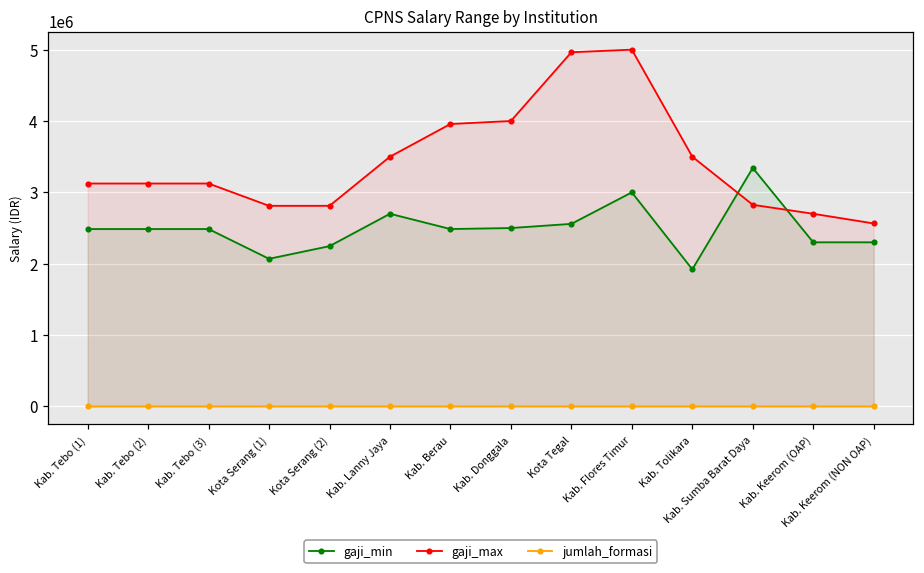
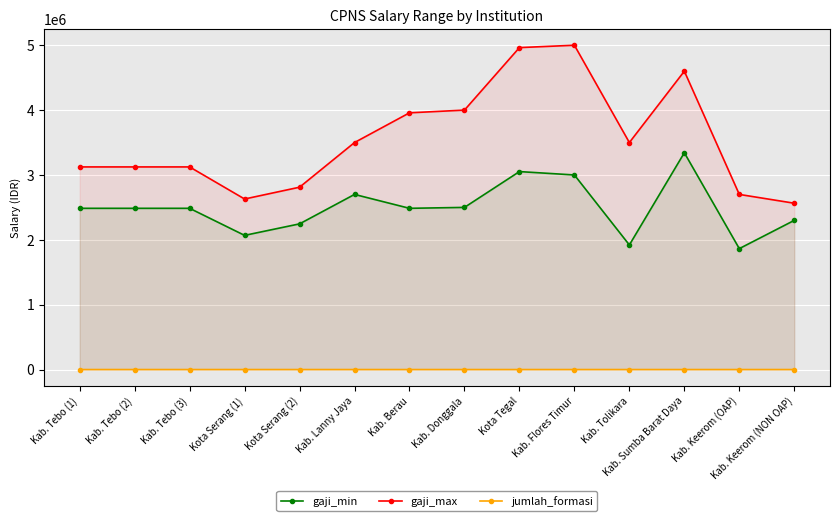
  {
    "gaji_min": {
      "Kab. Tebo (1)": 2500000,
      "Kab. Tebo (2)": 2500000,
      "Kab. Tebo (3)": 2500000,
      "Kota Serang (1)": 2100000,
      "Kota Serang (2)": 2200000,
      "Kab. Lanny Jaya": 2700000,
      "Kab. Berau": 2500000,
      "Kab. Donggala": 2500000,
-     "Kota Tegal": 2600000,
+     "Kota Tegal": 3100000,
      "Kab. Flores Timur": 3000000,
      "Kab. Tolikara": 1900000,
      "Kab. Sumba Barat Daya": 3300000,
-     "Kab. Keerom (OAP)": 2300000,
+     "Kab. Keerom (OAP)": 1900000,
      "Kab. Keerom (NON OAP)": 2300000
    },
    "gaji_max": {
      "Kab. Tebo (1)": 3100000,
      "Kab. Tebo (2)": 3100000,
      "Kab. Tebo (3)": 3100000,
-     "Kota Serang (1)": 2800000,
+     "Kota Serang (1)": 2600000,
      "Kota Serang (2)": 2800000,
      "Kab. Lanny Jaya": 3500000,
      "Kab. Berau": 4000000,
      "Kab. Donggala": 4000000,
      "Kota Tegal": 5000000,
      "Kab. Flores Timur": 5000000,
      "Kab. Tolikara": 3500000,
-     "Kab. Sumba Barat Daya": 2800000,
+     "Kab. Sumba Barat Daya": 4600000,
      "Kab. Keerom (OAP)": 2700000,
      "Kab. Keerom (NON OAP)": 2600000
    },
    "jumlah_formasi": {
      "Kab. Tebo (1)": 0,
      "Kab. Tebo (2)": 0,
      "Kab. Tebo (3)": 0,
      "Kota Serang (1)": 0,
      "Kota Serang (2)": 0,
      "Kab. Lanny Jaya": 0,
      "Kab. Berau": 0,
      "Kab. Donggala": 0,
      "Kota Tegal": 0,
      "Kab. Flores Timur": 0,
      "Kab. Tolikara": 0,
      "Kab. Sumba Barat Daya": 0,
      "Kab. Keerom (OAP)": 0,
      "Kab. Keerom (NON OAP)": 0
    }
  }
